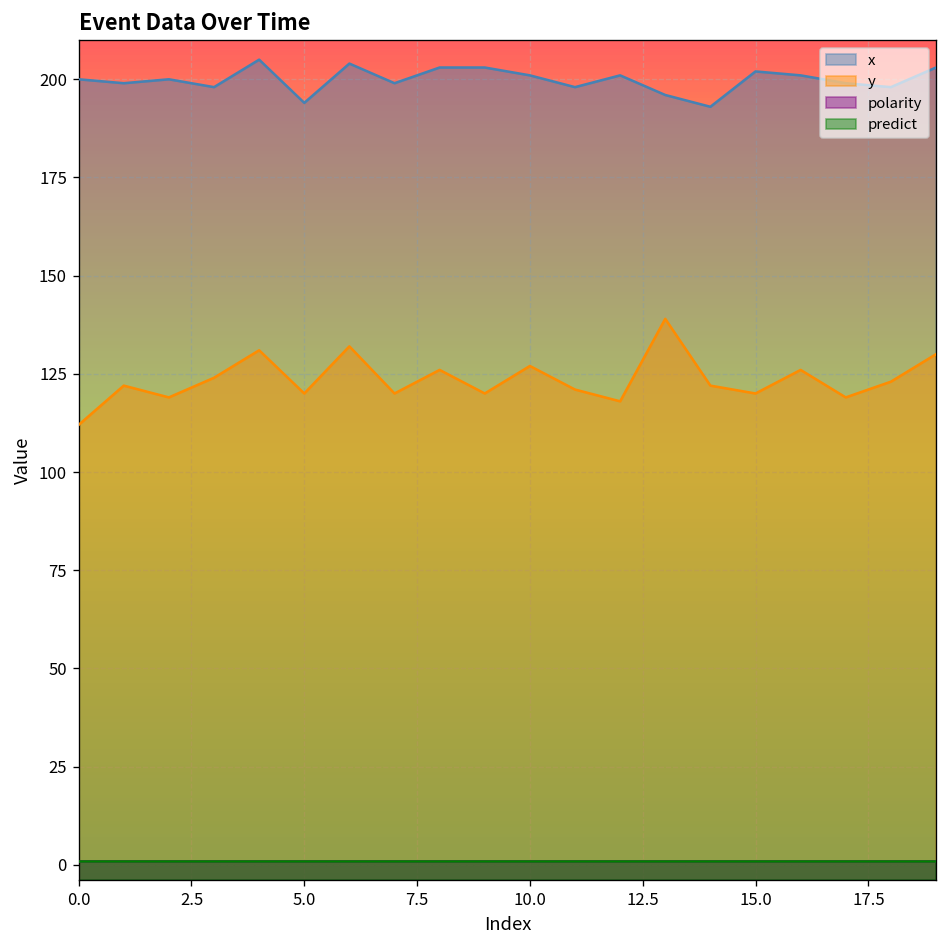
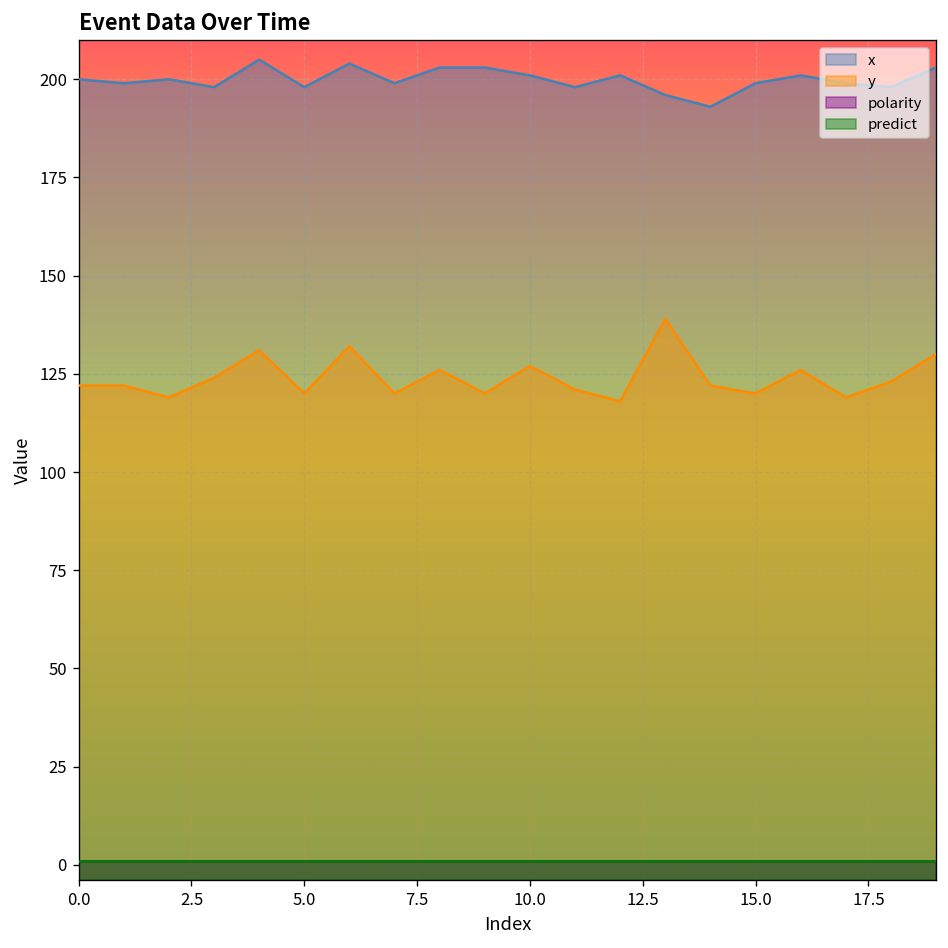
  {
    "x": {
      "0.0": 200,
-     "5.0": 194,
+     "5.0": 198,
      "10.0": 201,
-     "15.0": 202
+     "15.0": 199
    },
    "y": {
-     "0.0": 112,
+     "0.0": 122,
      "5.0": 120,
      "10.0": 127,
      "15.0": 120
    },
    "predict": {
      "0.0": 1,
      "5.0": 1,
      "10.0": 1,
      "15.0": 1
    }
  }
